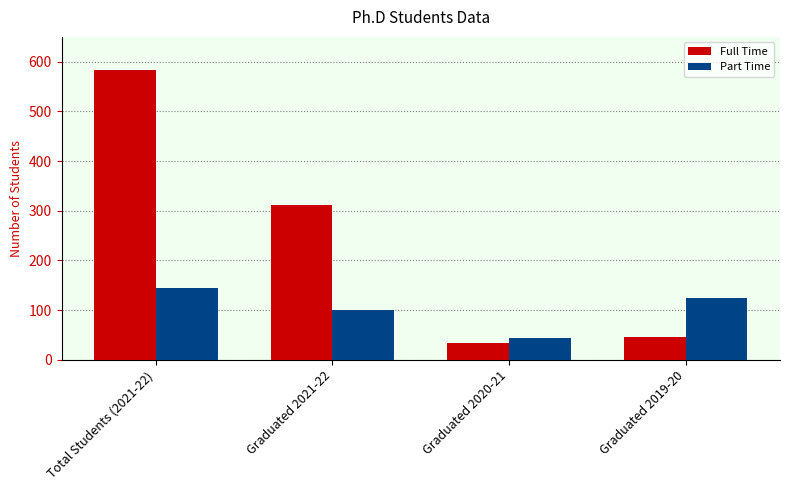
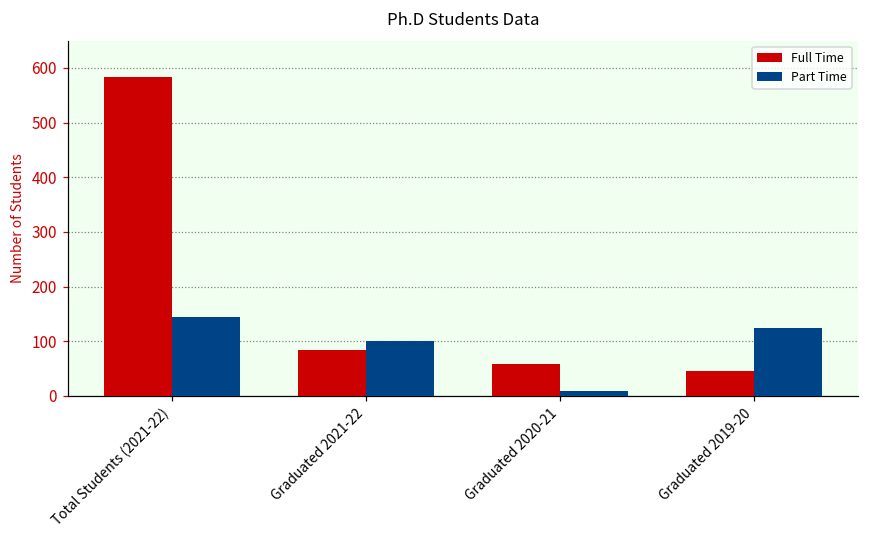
  {
    "Full Time": {
      "Total Students (2021-22)": 580,
-     "Graduated 2021-22": 310,
-     "Graduated 2020-21": 30,
+     "Graduated 2021-22": 80,
+     "Graduated 2020-21": 60,
      "Graduated 2019-20": 50
    },
    "Part Time": {
      "Total Students (2021-22)": 140,
      "Graduated 2021-22": 100,
-     "Graduated 2020-21": 50,
+     "Graduated 2020-21": 10,
      "Graduated 2019-20": 130
    }
  }
